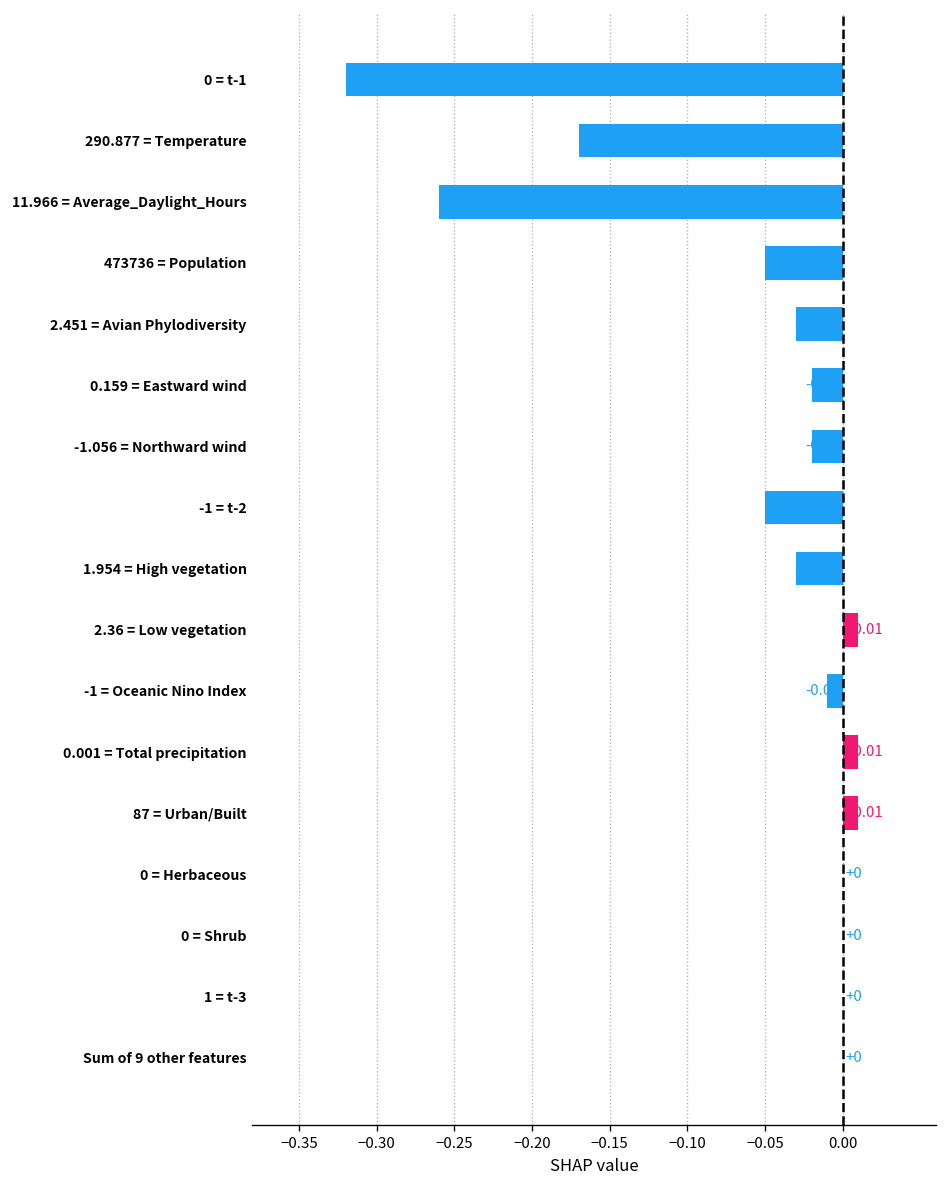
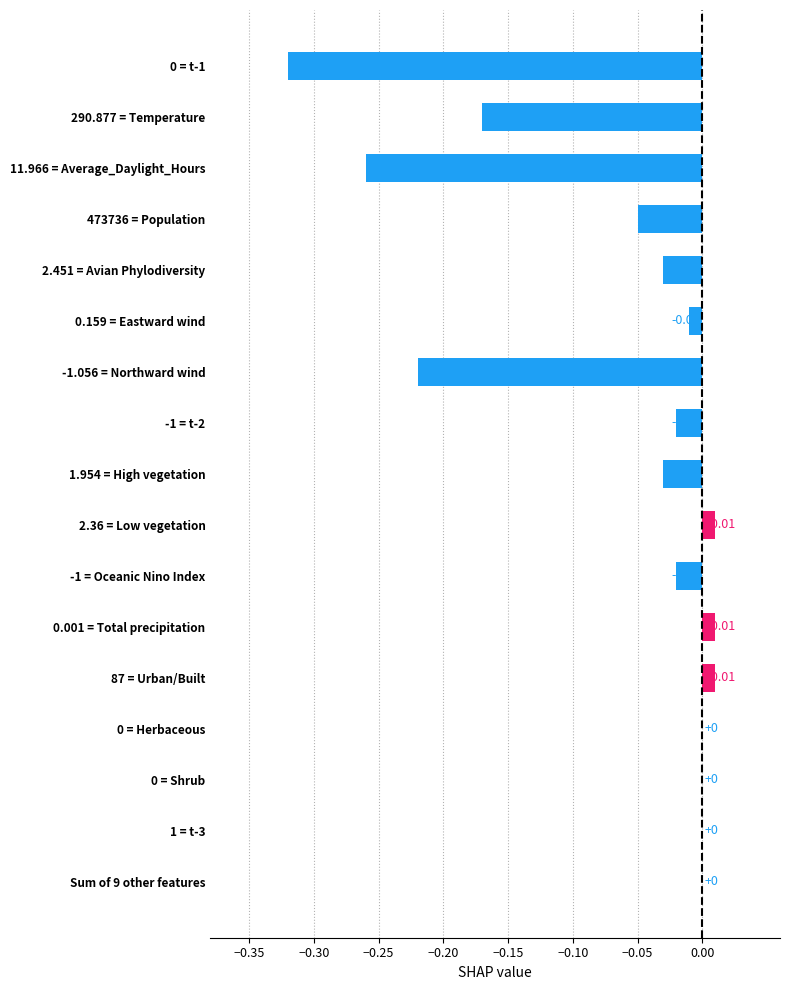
  {
    "0 = t-1": -0.32,
    "290.877 = Temperature": -0.17,
    "11.966 = Average_Daylight_Hours": -0.26,
    "473736 = Population": -0.05,
    "2.451 = Avian Phylodiversity": -0.03,
-   "0.159 = Eastward wind": -0.02,
-   "-1.056 = Northward wind": -0.02,
-   "-1 = t-2": -0.05,
+   "0.159 = Eastward wind": -0.01,
+   "-1.056 = Northward wind": -0.22,
+   "-1 = t-2": -0.02,
    "1.954 = High vegetation": -0.03,
-   "-1 = Oceanic Nino Index": -0.01
+   "-1 = Oceanic Nino Index": -0.02
  }
